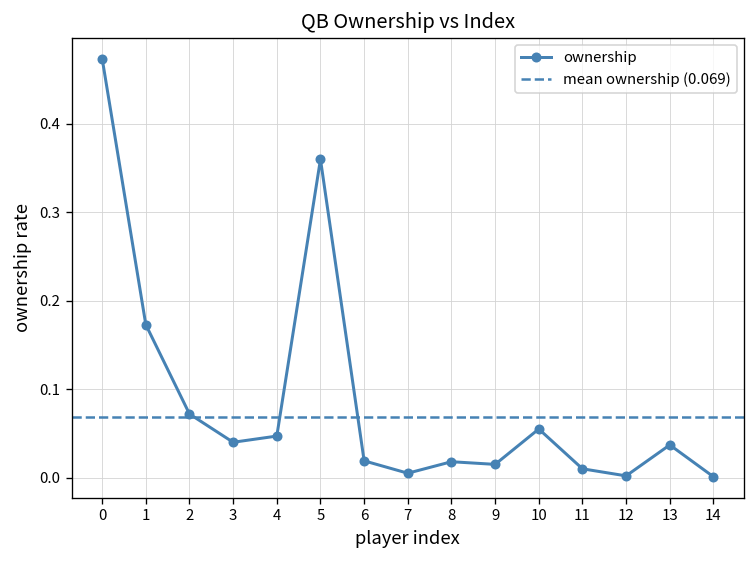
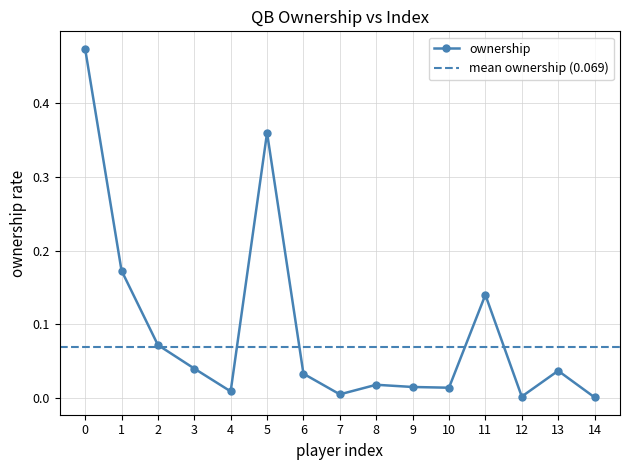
  {
    "0": 0.47,
    "1": 0.17,
    "2": 0.07,
    "3": 0.04,
-   "4": 0.05,
+   "4": 0.01,
    "5": 0.36,
-   "6": 0.02,
+   "6": 0.03,
    "7": 0.01,
    "8": 0.02,
    "9": 0.02,
-   "10": 0.06,
-   "11": 0.01,
+   "10": 0.01,
+   "11": 0.14,
    "12": 0.00,
    "13": 0.04,
    "14": 0.00
  }
